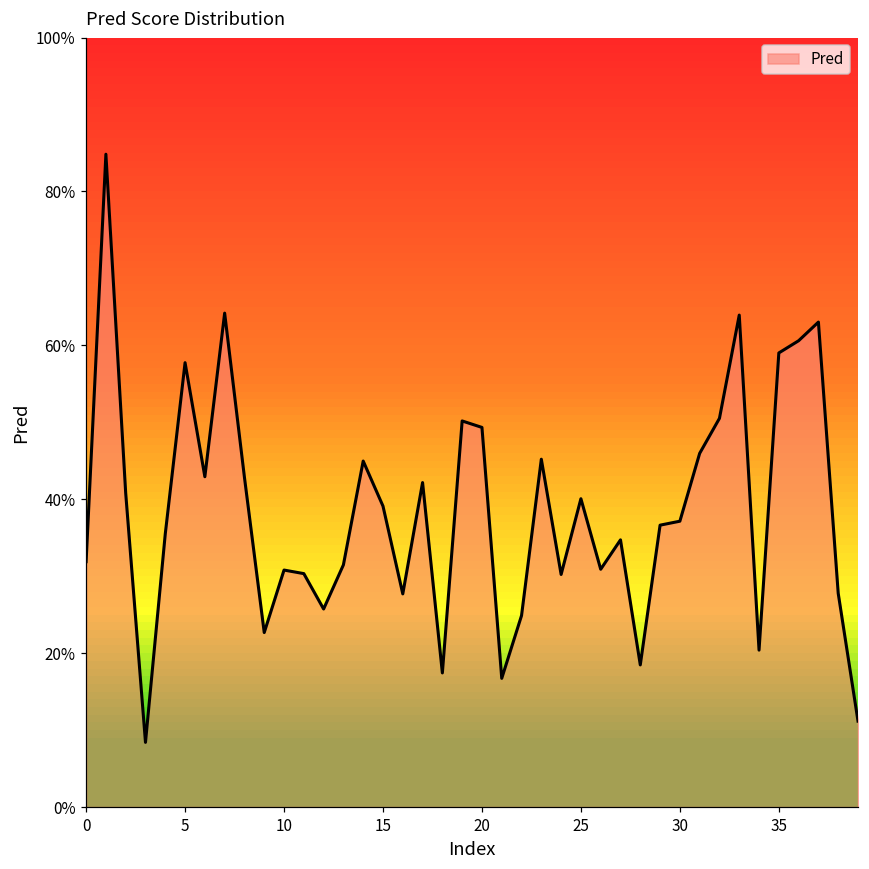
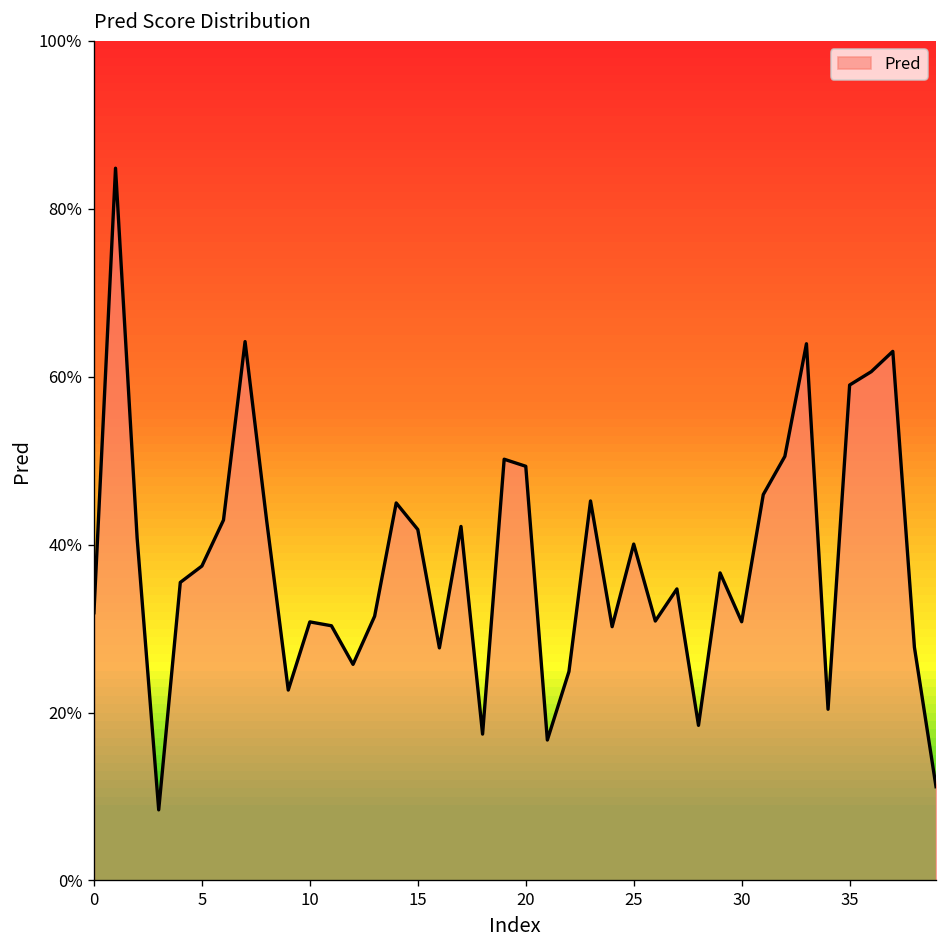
  {
    "0": "32%",
-   "5": "58%",
+   "5": "37%",
    "10": "31%",
-   "15": "39%",
+   "15": "42%",
    "20": "49%",
    "25": "40%",
-   "30": "37%",
+   "30": "31%",
    "35": "59%"
  }
